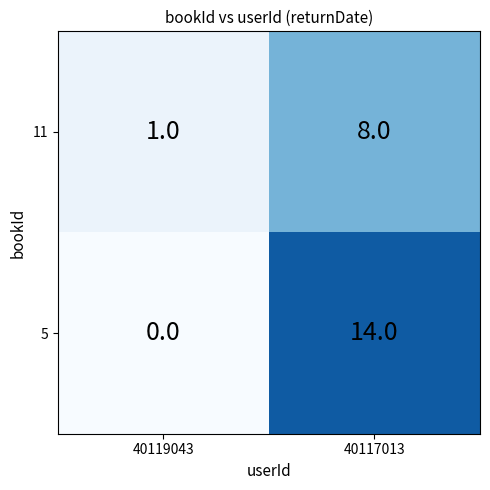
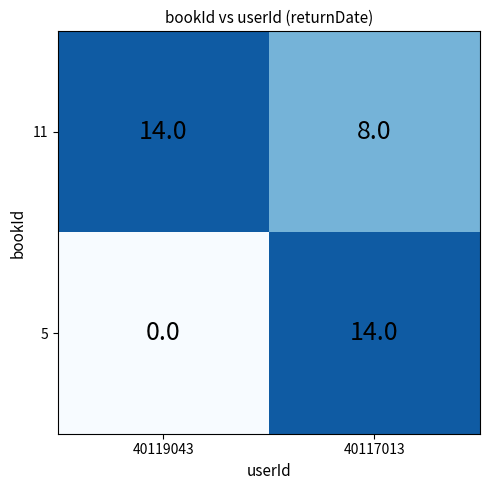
  {
    "11": {
-     "40119043": 1.0,
+     "40119043": 14.0,
      "40117013": 8.0
    },
    "5": {
      "40119043": 0.0,
      "40117013": 14.0
    }
  }
